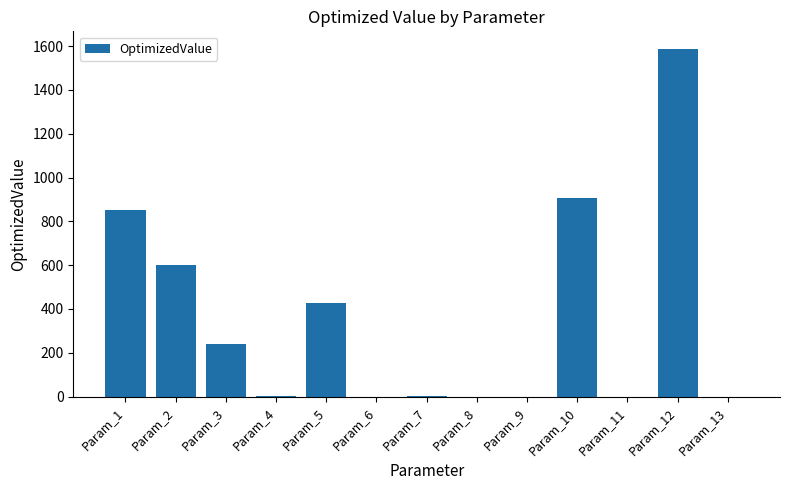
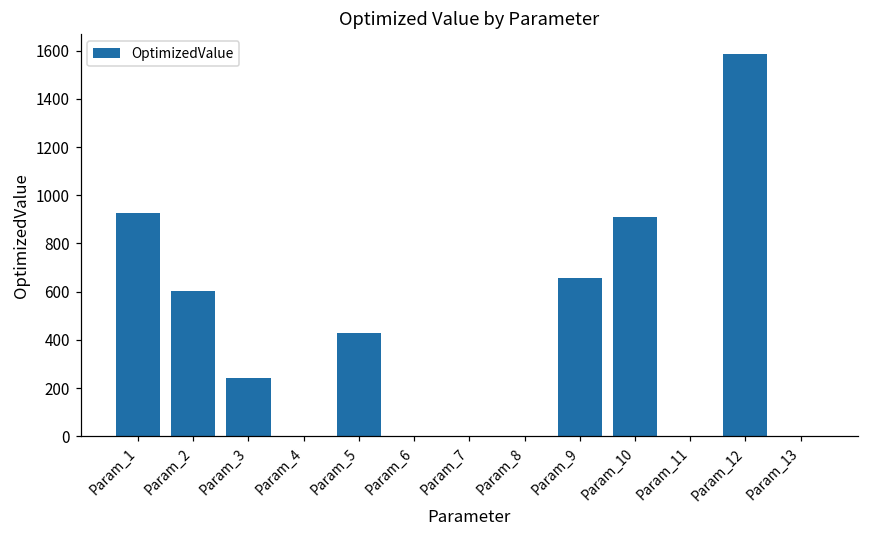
  {
-   "Param_1": 850,
+   "Param_1": 930,
    "Param_2": 600,
    "Param_3": 240,
    "Param_5": 430,
-   "Param_9": 0,
+   "Param_9": 650,
    "Param_10": 910,
    "Param_12": 1590
  }
